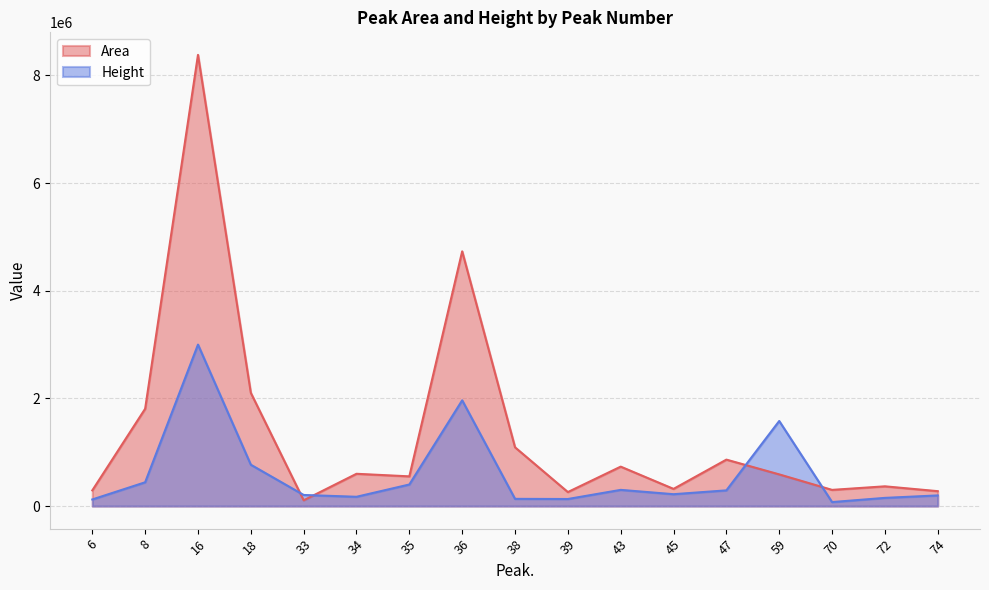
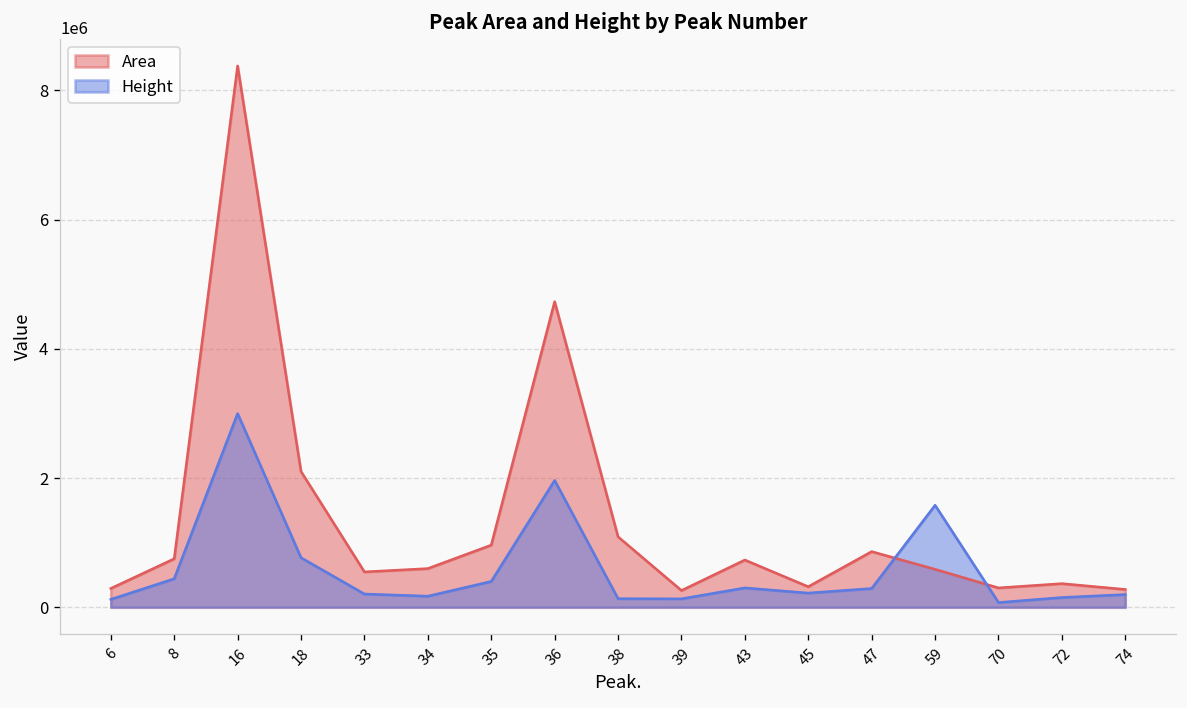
  {
    "Area": {
      "6": 300000,
-     "8": 1800000,
+     "8": 800000,
      "16": 8400000,
      "18": 2100000,
-     "33": 100000,
+     "33": 500000,
      "34": 600000,
-     "35": 600000,
+     "35": 1000000,
      "36": 4700000,
      "38": 1100000,
      "39": 300000,
      "43": 700000,
      "45": 300000,
      "47": 900000,
      "59": 600000,
      "70": 300000,
      "72": 400000,
      "74": 300000
    },
    "Height": {
      "6": 100000,
      "8": 400000,
      "16": 3000000,
      "18": 800000,
      "33": 200000,
      "34": 200000,
      "35": 400000,
      "36": 2000000,
      "38": 100000,
      "39": 100000,
      "43": 300000,
      "45": 200000,
      "47": 300000,
      "59": 1600000,
      "70": 100000,
      "72": 200000,
      "74": 200000
    }
  }
